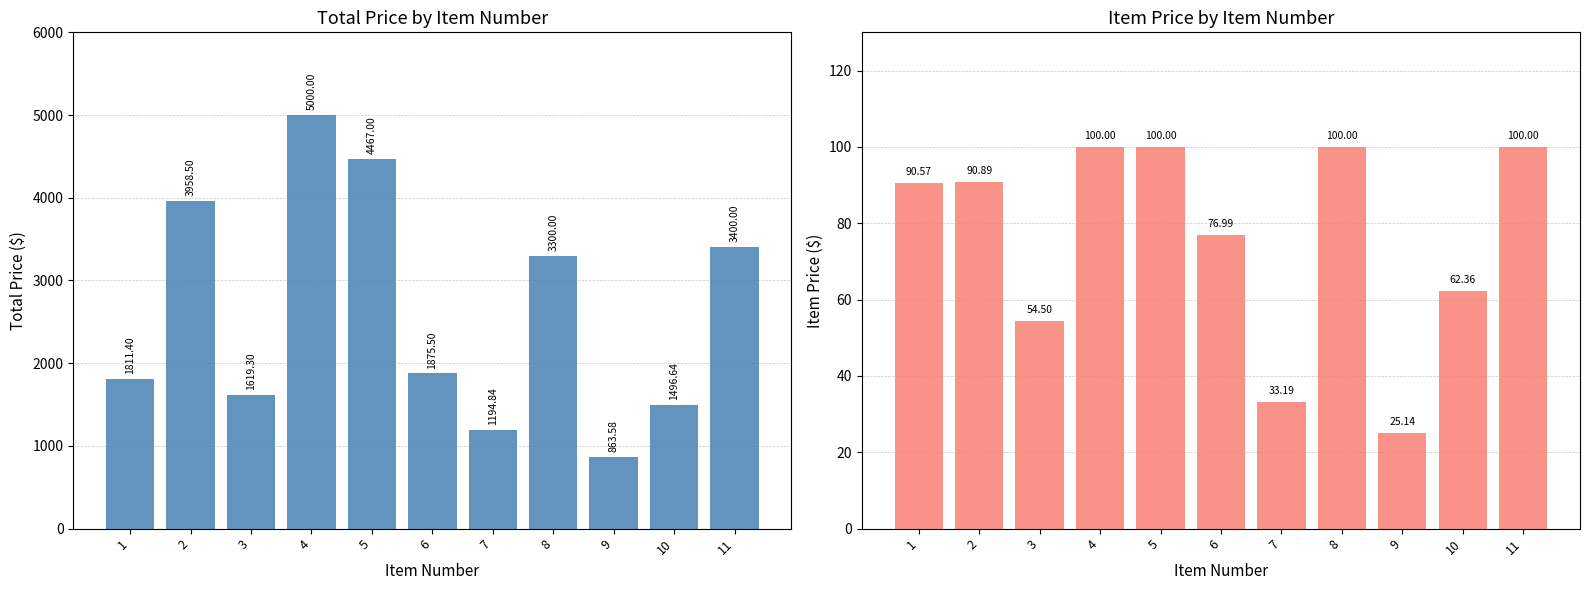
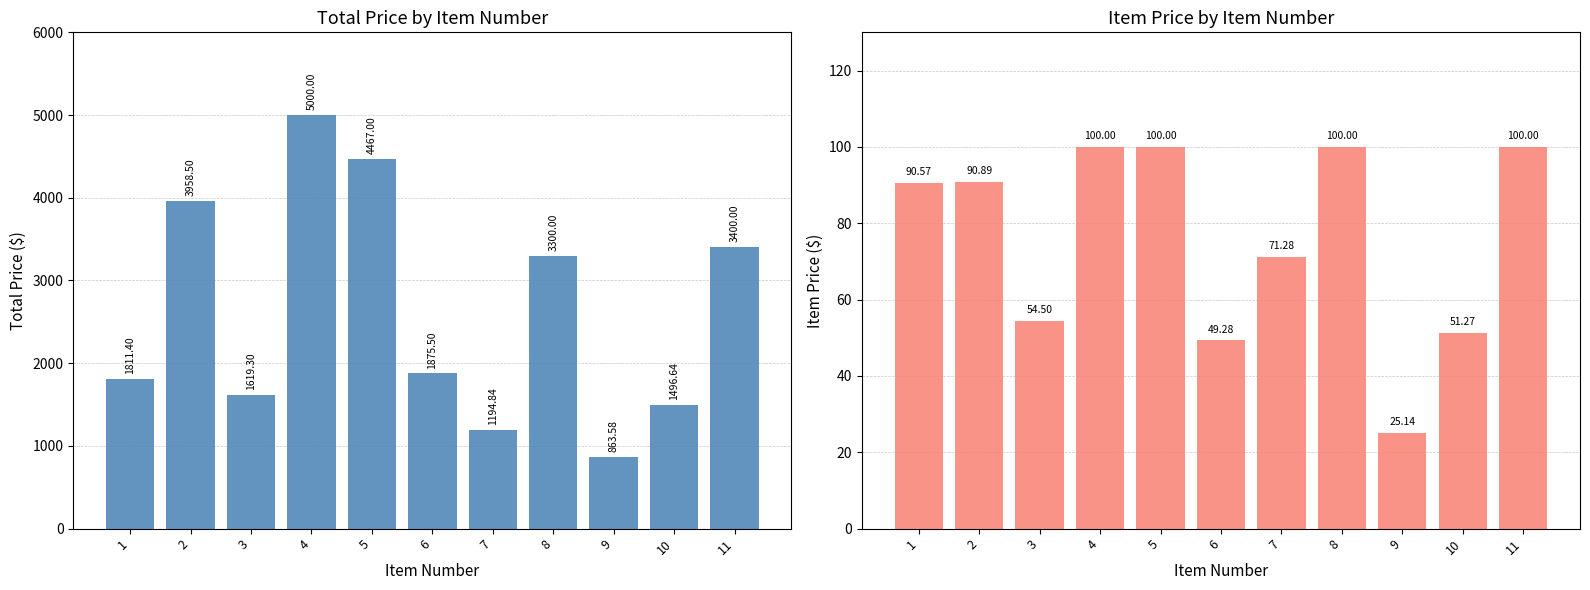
  {
    "Total Price by Item Number": {
      "1": 1811.40,
      "2": 3958.50,
      "3": 1619.30,
      "4": 5000.00,
      "5": 4467.00,
      "6": 1875.50,
      "7": 1194.84,
      "8": 3300.00,
      "9": 863.58,
      "10": 1496.64,
      "11": 3400.00
    },
    "Item Price by Item Number": {
      "1": 90.57,
      "2": 90.89,
      "3": 54.50,
      "4": 100.00,
      "5": 100.00,
-     "6": 76.99,
-     "7": 33.19,
+     "6": 49.28,
+     "7": 71.28,
      "8": 100.00,
      "9": 25.14,
-     "10": 62.36,
+     "10": 51.27,
      "11": 100.00
    }
  }
